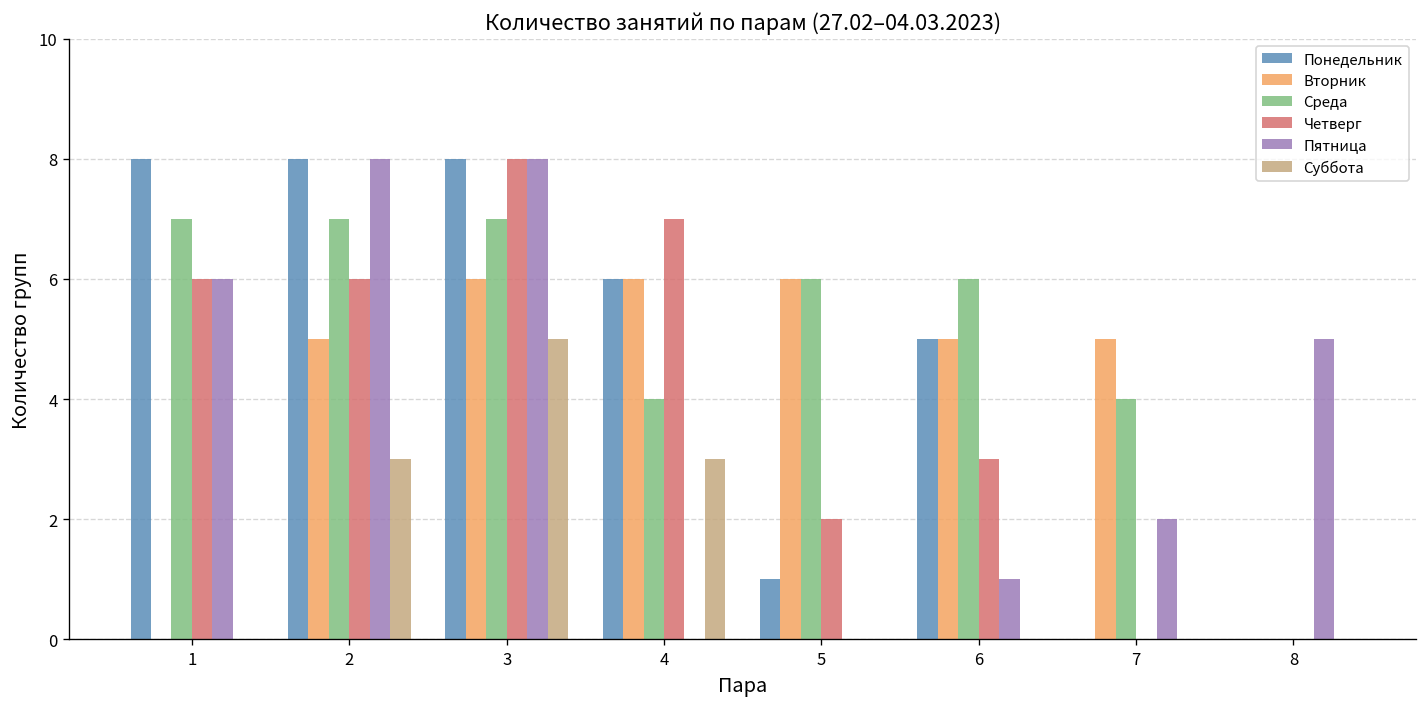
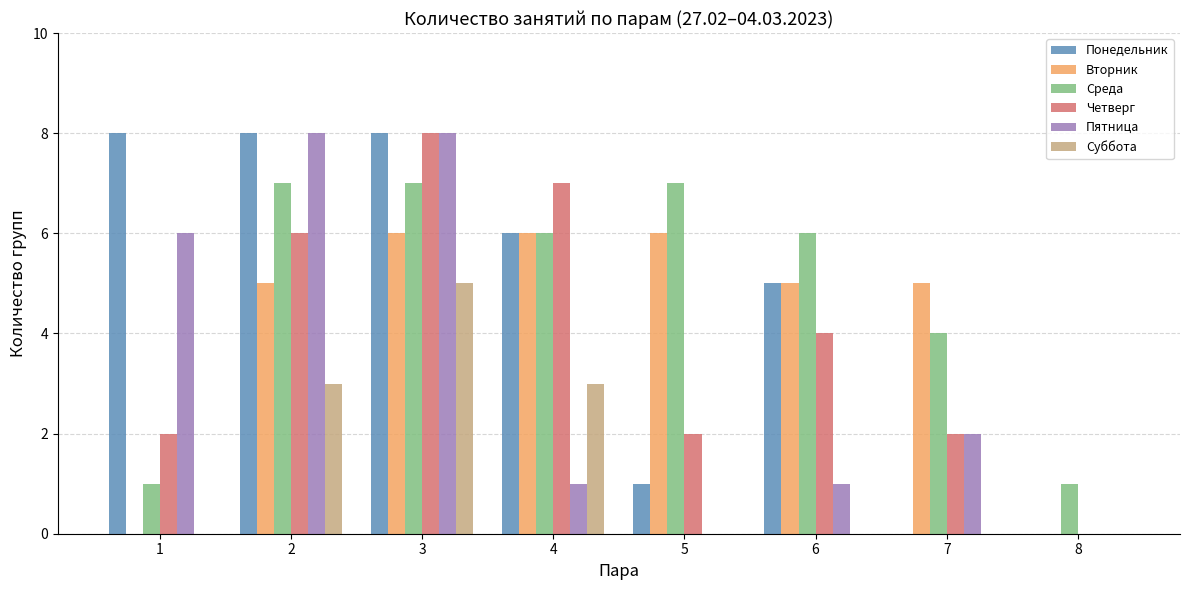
  {
    "Понедельник": {
      "1": 8,
      "2": 8,
      "3": 8,
      "4": 6,
      "5": 1,
      "6": 5,
      "7": 0,
      "8": 0
    },
    "Среда": {
-     "1": 7,
+     "1": 1,
      "2": 7,
      "3": 7,
-     "4": 4,
-     "5": 6,
+     "4": 6,
+     "5": 7,
      "6": 6,
      "7": 4,
-     "8": 0
+     "8": 1
    },
    "Четверг": {
-     "1": 6,
+     "1": 2,
      "2": 6,
      "3": 8,
      "4": 7,
      "5": 2,
-     "6": 3,
-     "7": 0,
+     "6": 4,
+     "7": 2,
      "8": 0
    },
    "Пятница": {
      "1": 6,
      "2": 8,
      "3": 8,
-     "4": 0,
+     "4": 1,
      "5": 0,
      "6": 1,
      "7": 2,
-     "8": 5
+     "8": 0
    }
  }
